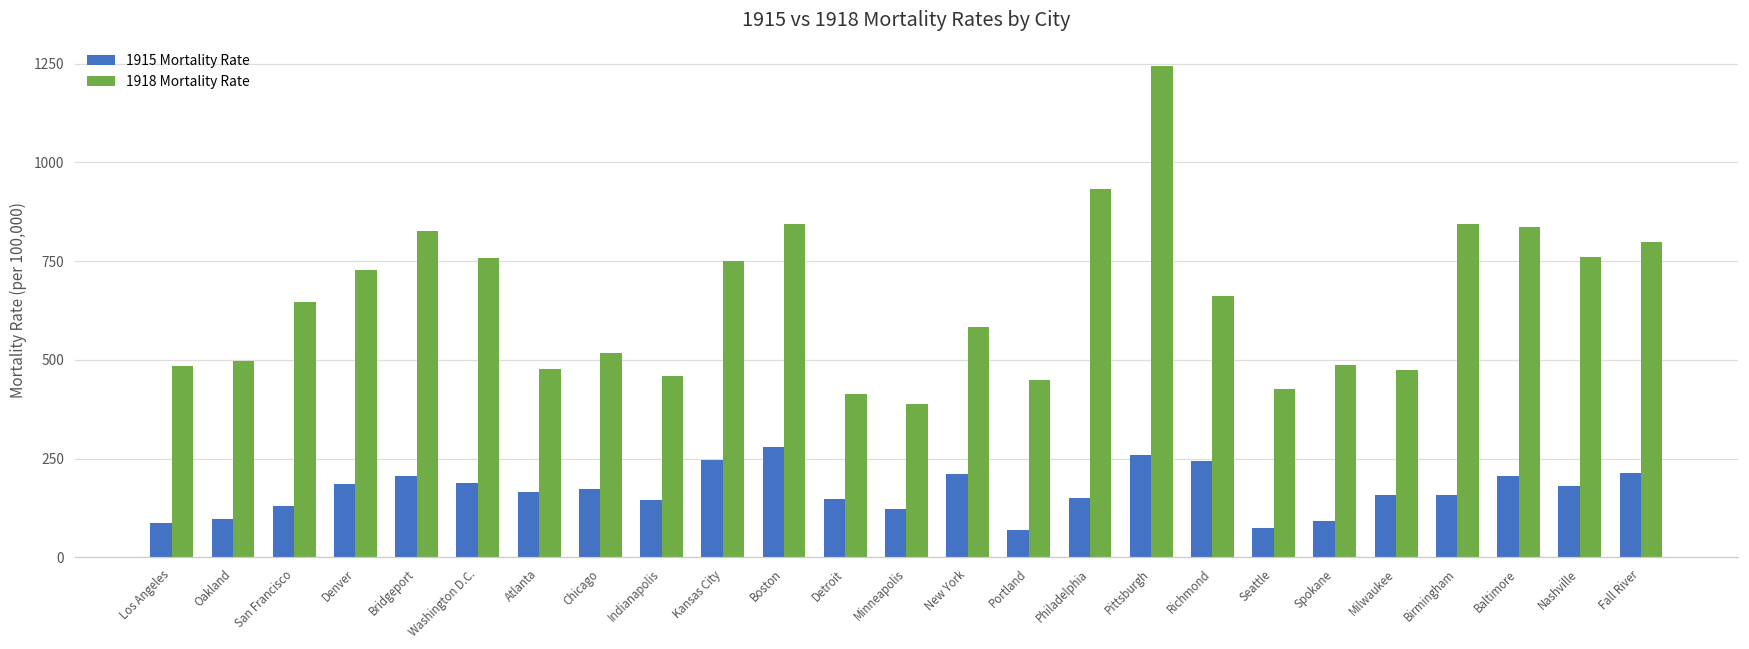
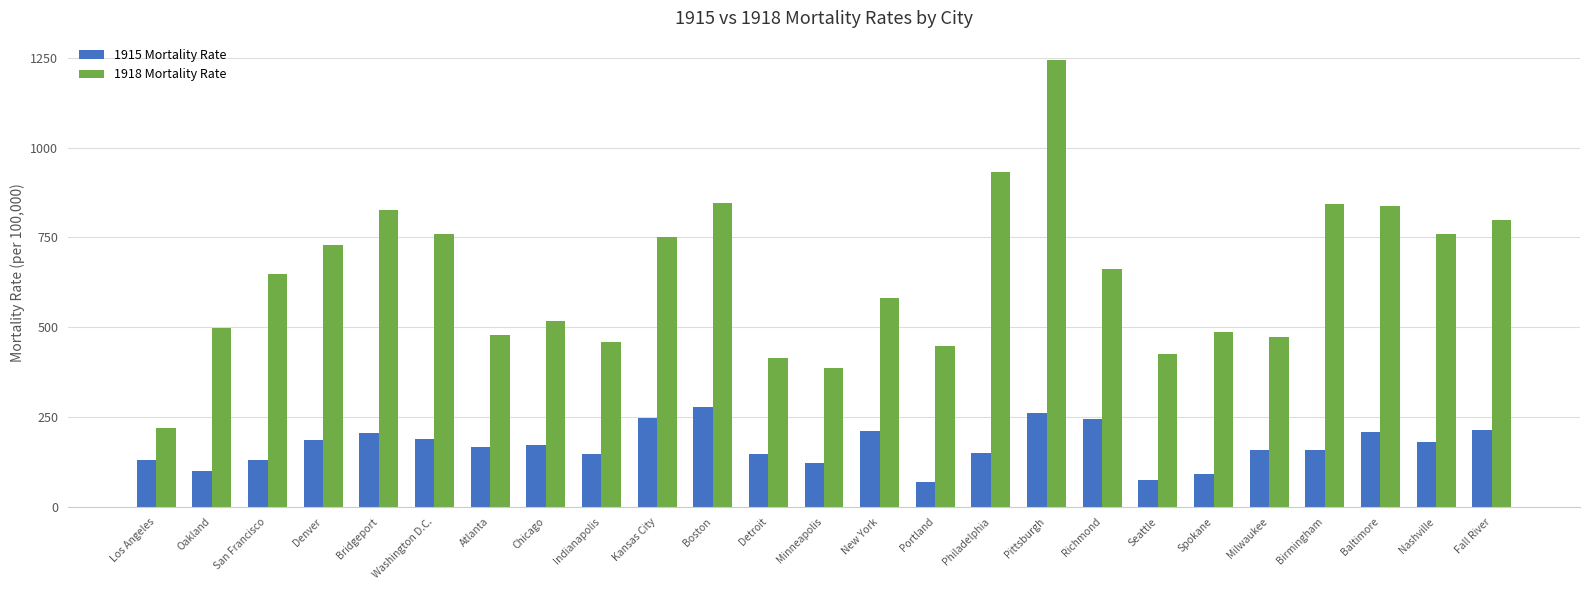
  {
    "1915 Mortality Rate": {
-     "Los Angeles": 90,
+     "Los Angeles": 130,
      "Oakland": 100,
      "San Francisco": 130,
      "Denver": 180,
      "Bridgeport": 210,
      "Washington D.C.": 190,
      "Atlanta": 170,
      "Chicago": 170,
      "Indianapolis": 150,
      "Kansas City": 250,
      "Boston": 280,
      "Detroit": 150,
      "Minneapolis": 120,
      "New York": 210,
      "Portland": 70,
      "Philadelphia": 150,
      "Pittsburgh": 260,
      "Richmond": 240,
      "Seattle": 70,
      "Spokane": 90,
      "Milwaukee": 160,
      "Birmingham": 160,
      "Baltimore": 210,
      "Nashville": 180,
      "Fall River": 210
    },
    "1918 Mortality Rate": {
-     "Los Angeles": 480,
+     "Los Angeles": 220,
      "Oakland": 500,
      "San Francisco": 650,
      "Denver": 730,
      "Bridgeport": 830,
      "Washington D.C.": 760,
      "Atlanta": 480,
      "Chicago": 520,
      "Indianapolis": 460,
      "Kansas City": 750,
      "Boston": 840,
      "Detroit": 410,
      "Minneapolis": 390,
      "New York": 580,
      "Portland": 450,
      "Philadelphia": 930,
      "Pittsburgh": 1240,
      "Richmond": 660,
      "Seattle": 430,
      "Spokane": 490,
      "Milwaukee": 470,
      "Birmingham": 840,
      "Baltimore": 840,
      "Nashville": 760,
      "Fall River": 800
    }
  }
